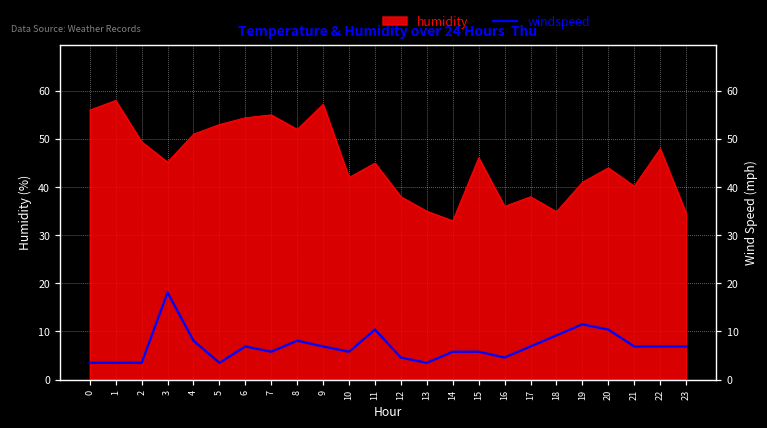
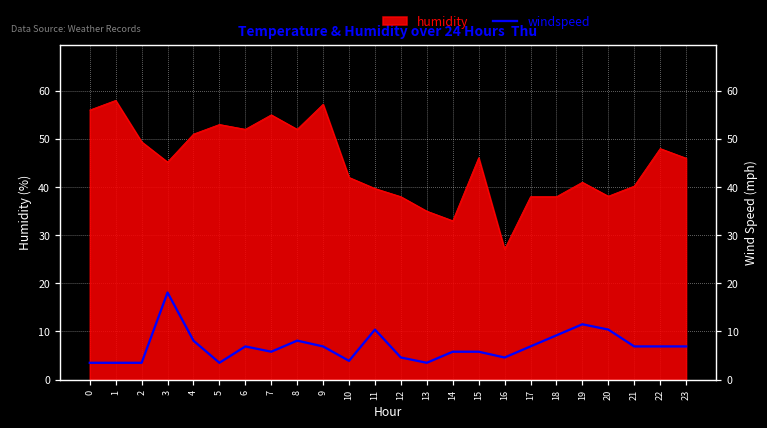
  {
    "humidity": {
      "0": 56,
      "1": 58,
      "2": 49,
      "3": 45,
      "4": 51,
      "5": 53,
-     "6": 54,
+     "6": 52,
      "7": 55,
      "8": 52,
      "9": 57,
      "10": 42,
-     "11": 45,
+     "11": 40,
      "12": 38,
      "13": 35,
      "14": 33,
      "15": 46,
-     "16": 36,
+     "16": 27,
      "17": 38,
-     "18": 35,
+     "18": 38,
      "19": 41,
-     "20": 44,
+     "20": 38,
      "21": 40,
      "22": 48,
-     "23": 35
+     "23": 46
    },
    "windspeed": {
      "0": 4,
      "1": 4,
      "2": 4,
      "3": 18,
      "4": 8,
      "5": 4,
      "6": 7,
      "7": 6,
      "8": 8,
      "9": 7,
-     "10": 6,
+     "10": 4,
      "11": 10,
      "12": 5,
      "13": 4,
      "14": 6,
      "15": 6,
      "16": 5,
      "17": 7,
      "18": 9,
      "19": 12,
      "20": 10,
      "21": 7,
      "22": 7,
      "23": 7
    }
  }
